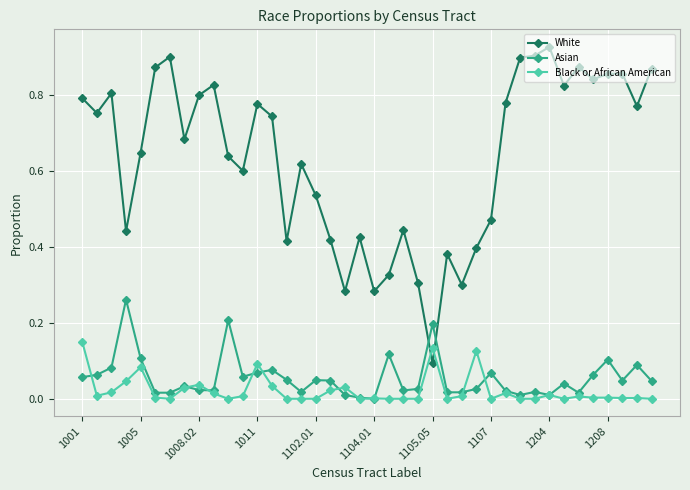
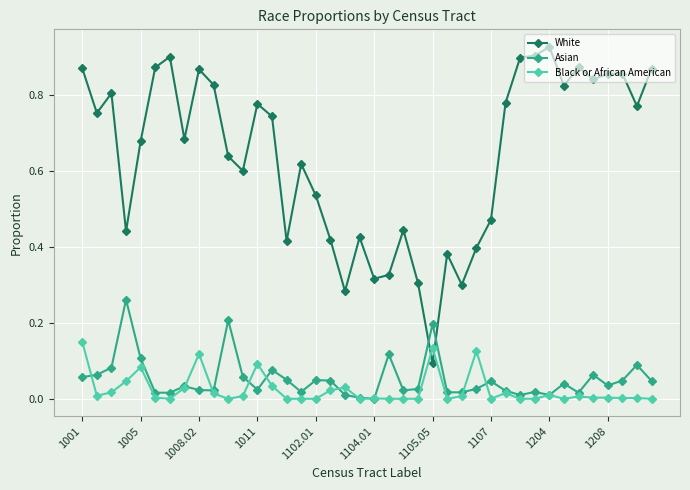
  {
    "White": {
-     "1001": 0.79,
-     "1005": 0.65,
-     "1008.02": 0.80,
+     "1001": 0.87,
+     "1005": 0.68,
+     "1008.02": 0.87,
      "1011": 0.78,
      "1102.01": 0.54,
-     "1104.01": 0.28,
+     "1104.01": 0.32,
      "1105.05": 0.09,
      "1107": 0.47
    },
    "Asian": {
      "1001": 0.06,
      "1005": 0.11,
      "1008.02": 0.02,
-     "1011": 0.07,
+     "1011": 0.02,
      "1102.01": 0.05,
      "1105.05": 0.20,
-     "1107": 0.07,
-     "1208": 0.10
+     "1107": 0.05,
+     "1208": 0.04
    },
    "Black or African American": {
      "1001": 0.15,
      "1005": 0.08,
-     "1008.02": 0.04,
+     "1008.02": 0.12,
      "1011": 0.09,
      "1102.01": 0.00,
      "1105.05": 0.13,
      "1107": 0.00,
      "1208": 0.00
    }
  }
